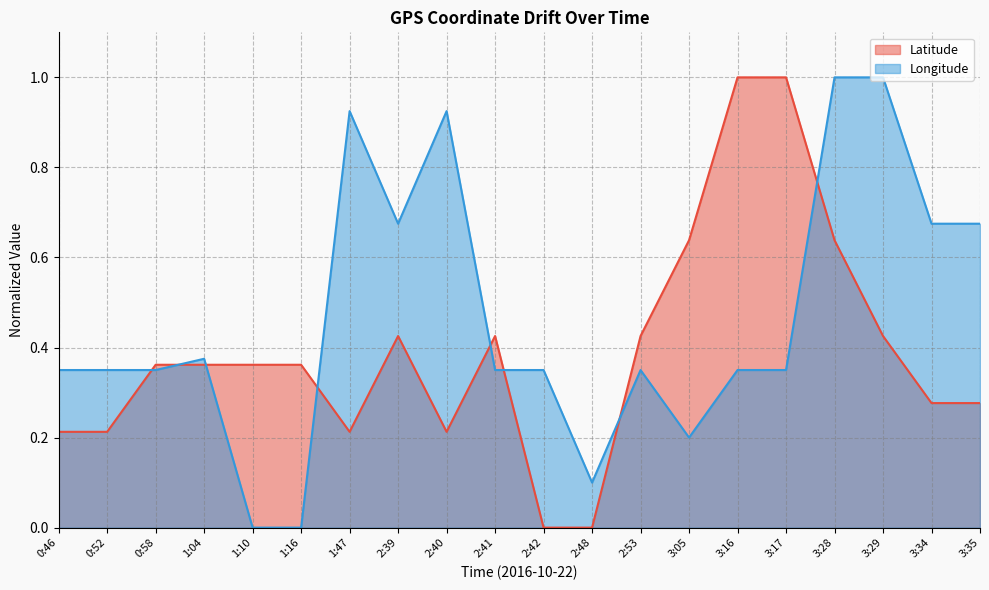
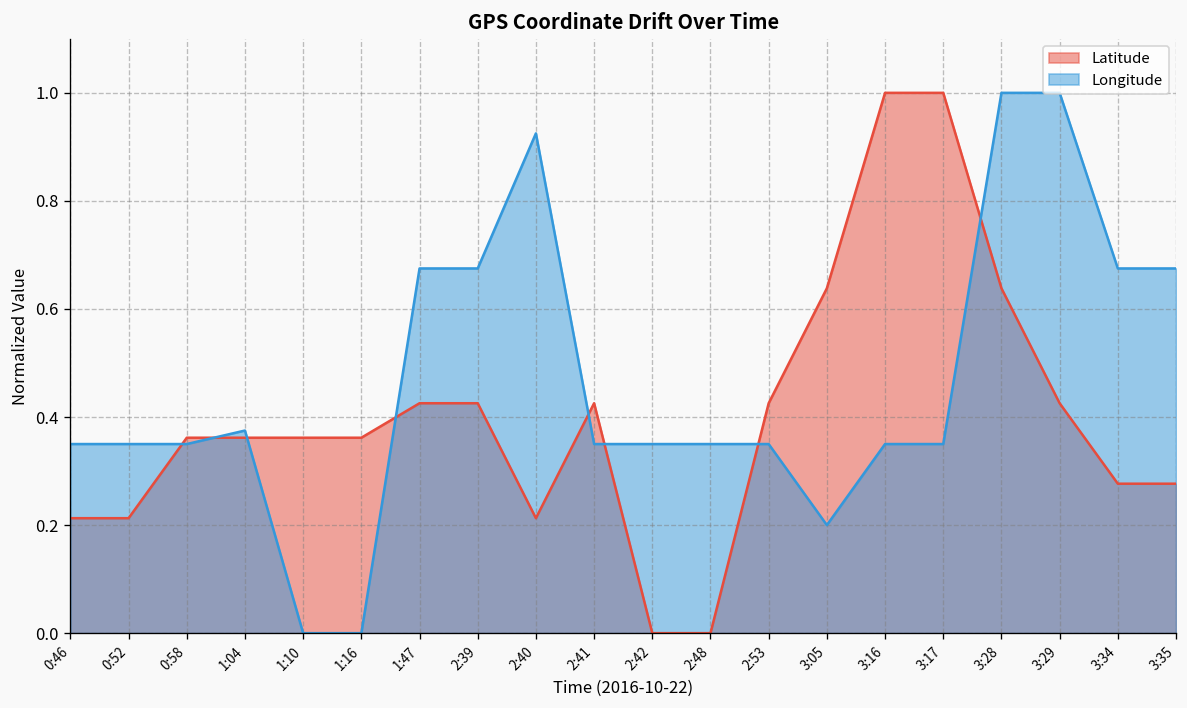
  {
    "Latitude": {
      "0:46": 0.21,
      "0:52": 0.21,
      "0:58": 0.36,
      "1:04": 0.36,
      "1:10": 0.36,
      "1:16": 0.36,
-     "1:47": 0.21,
+     "1:47": 0.43,
      "2:39": 0.43,
      "2:40": 0.21,
      "2:41": 0.43,
      "2:42": 0.00,
      "2:48": 0.00,
      "2:53": 0.43,
      "3:05": 0.64,
      "3:16": 1.00,
      "3:17": 1.00,
      "3:28": 0.64,
      "3:29": 0.43,
      "3:34": 0.28,
      "3:35": 0.28
    },
    "Longitude": {
      "0:46": 0.35,
      "0:52": 0.35,
      "0:58": 0.35,
      "1:04": 0.37,
      "1:10": 0.00,
      "1:16": 0.00,
-     "1:47": 0.92,
+     "1:47": 0.67,
      "2:39": 0.67,
      "2:40": 0.92,
      "2:41": 0.35,
      "2:42": 0.35,
-     "2:48": 0.10,
+     "2:48": 0.35,
      "2:53": 0.35,
      "3:05": 0.20,
      "3:16": 0.35,
      "3:17": 0.35,
      "3:28": 1.00,
      "3:34": 0.67,
      "3:35": 0.67
    }
  }
